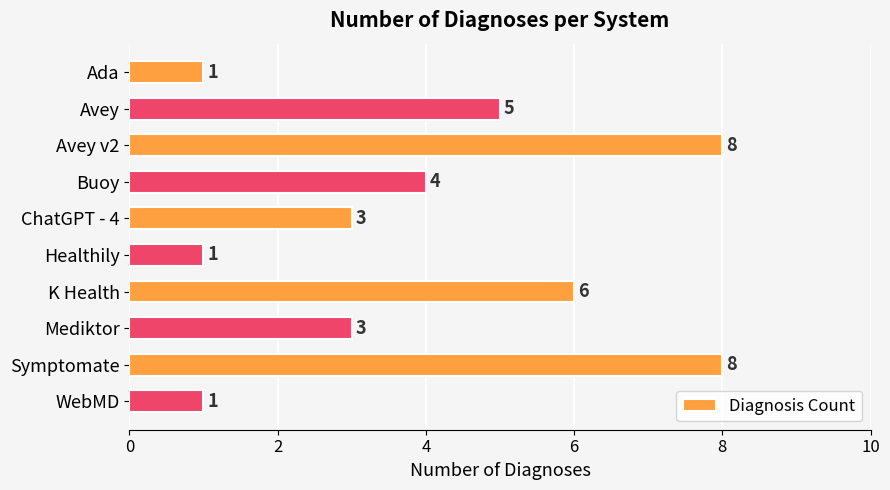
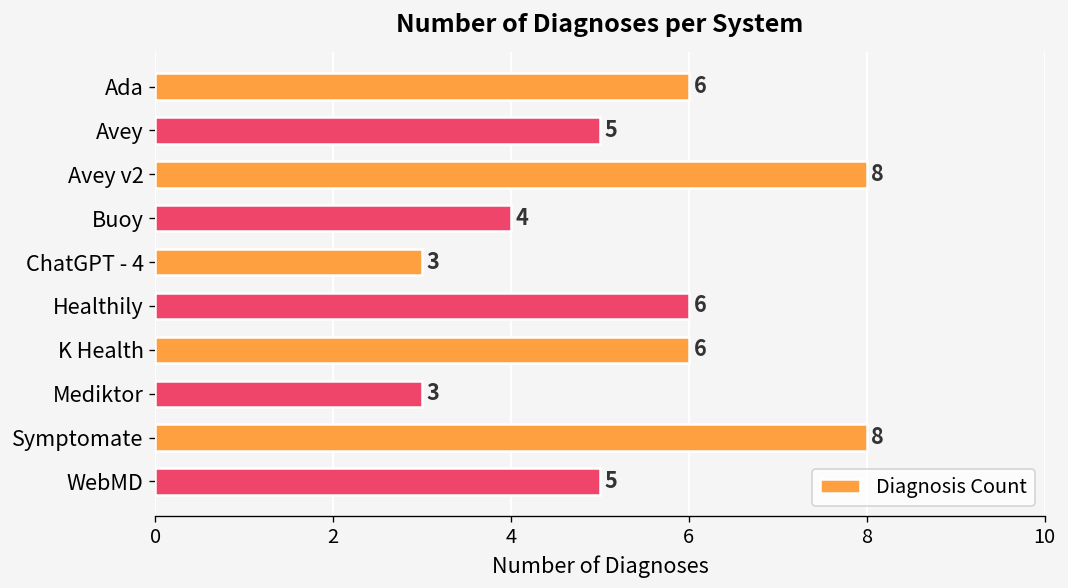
  {
-   "Ada": 1,
+   "Ada": 6,
    "Avey": 5,
    "Avey v2": 8,
    "Buoy": 4,
    "ChatGPT - 4": 3,
-   "Healthily": 1,
+   "Healthily": 6,
    "K Health": 6,
    "Mediktor": 3,
    "Symptomate": 8,
-   "WebMD": 1
+   "WebMD": 5
  }
